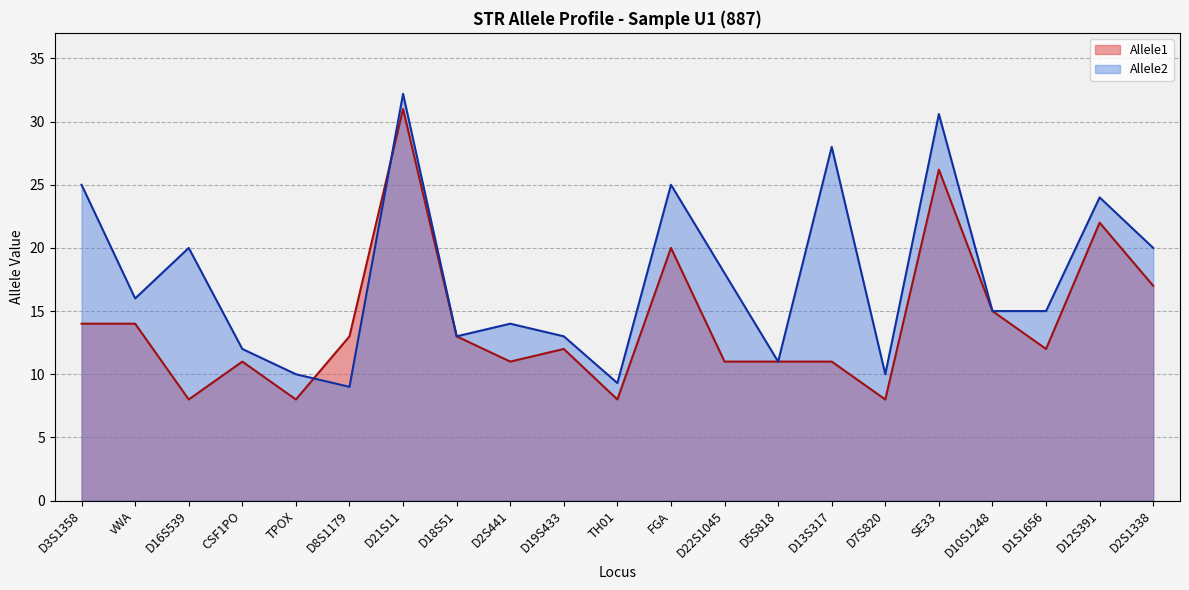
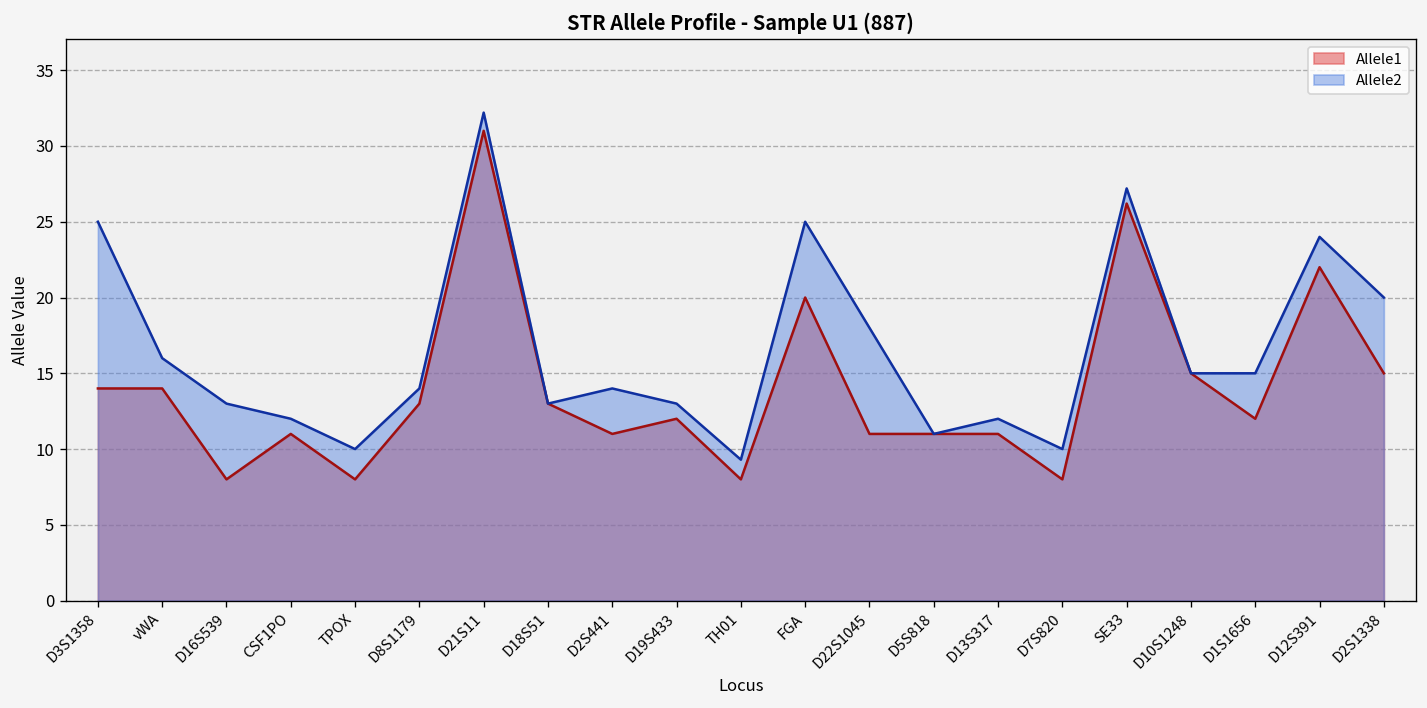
  {
    "Allele1": {
      "D3S1358": 14,
      "vWA": 14,
      "D16S539": 8,
      "CSF1PO": 11,
      "TPOX": 8,
      "D8S1179": 13,
      "D21S11": 31,
      "D2S441": 11,
      "D19S433": 12,
      "TH01": 8,
      "FGA": 20,
      "D22S1045": 11,
      "D13S317": 11,
      "D7S820": 8,
      "SE33": 26.2,
      "D1S1656": 12,
      "D12S391": 22,
-     "D2S1338": 17
+     "D2S1338": 15
    },
    "Allele2": {
      "D3S1358": 25.0,
      "vWA": 16.0,
-     "D16S539": 20,
+     "D16S539": 13,
      "CSF1PO": 12.0,
      "TPOX": 10.0,
-     "D8S1179": 9,
+     "D8S1179": 14,
      "D21S11": 32.2,
      "D2S441": 14.0,
      "D19S433": 13.0,
      "TH01": 9.3,
      "FGA": 25.0,
      "D22S1045": 18.0,
-     "D13S317": 28,
+     "D13S317": 12,
      "D7S820": 10.0,
-     "SE33": 30.6,
+     "SE33": 27.2,
      "D1S1656": 15.0,
      "D12S391": 24.0,
      "D2S1338": 20.0
    }
  }
